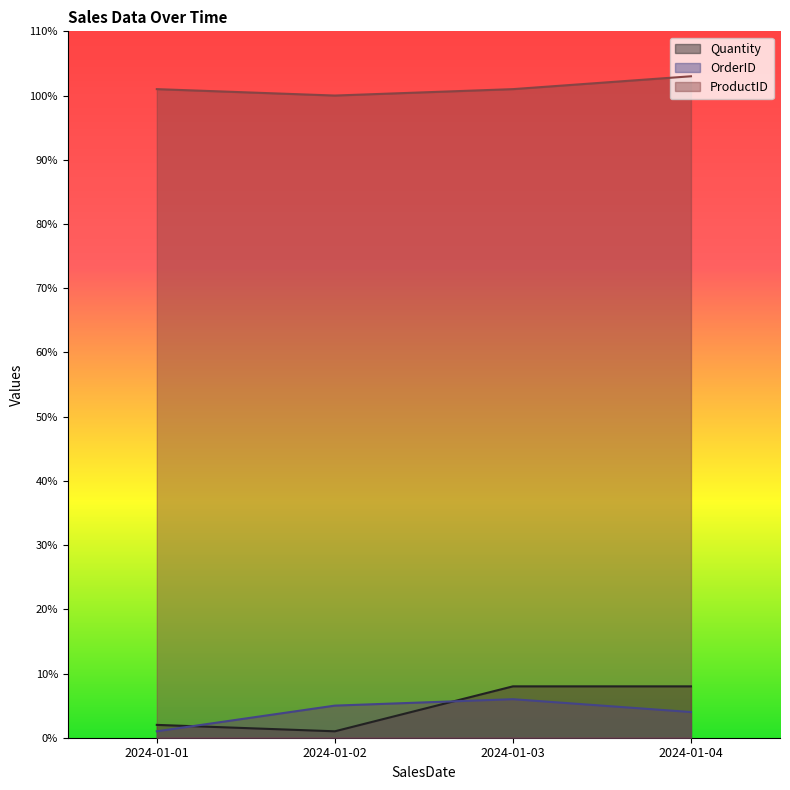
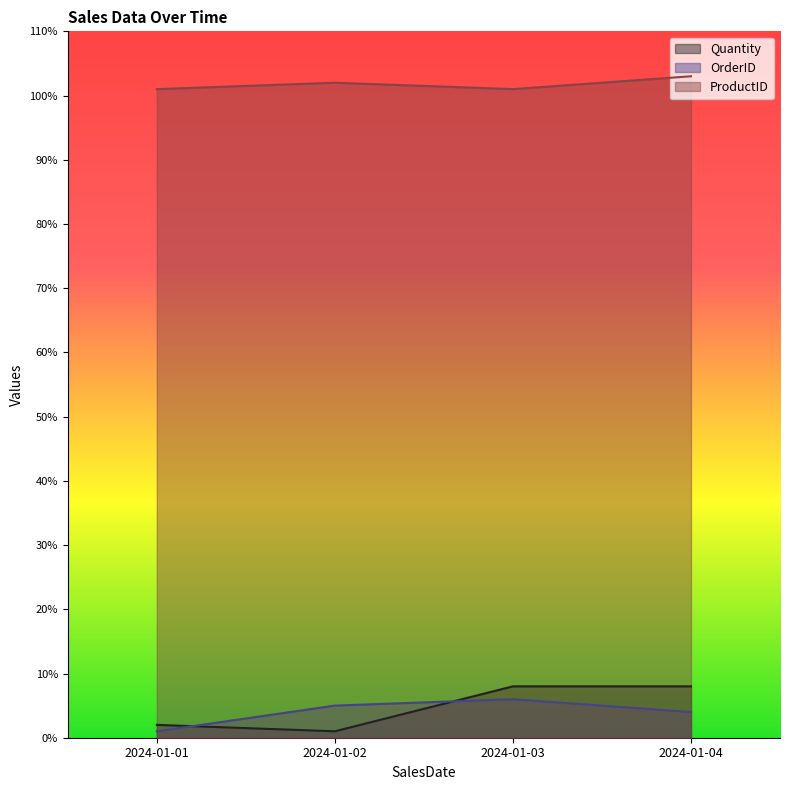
  {
    "Quantity": {
      "2024-01-01": "2%",
      "2024-01-02": "1%",
      "2024-01-03": "8%",
      "2024-01-04": "8%"
    },
    "OrderID": {
      "2024-01-01": "1%",
      "2024-01-02": "5%",
      "2024-01-03": "6%",
      "2024-01-04": "4%"
    },
    "ProductID": {
      "2024-01-01": "101%",
-     "2024-01-02": "100%",
+     "2024-01-02": "102%",
      "2024-01-03": "101%"
    }
  }
